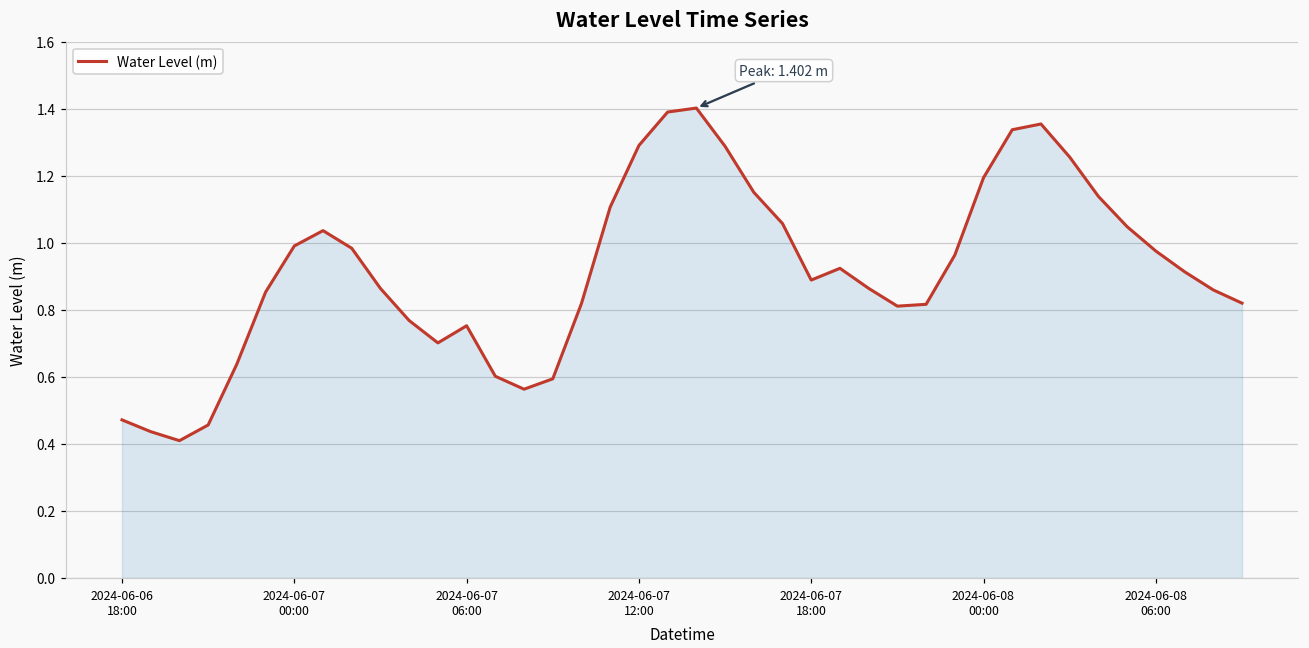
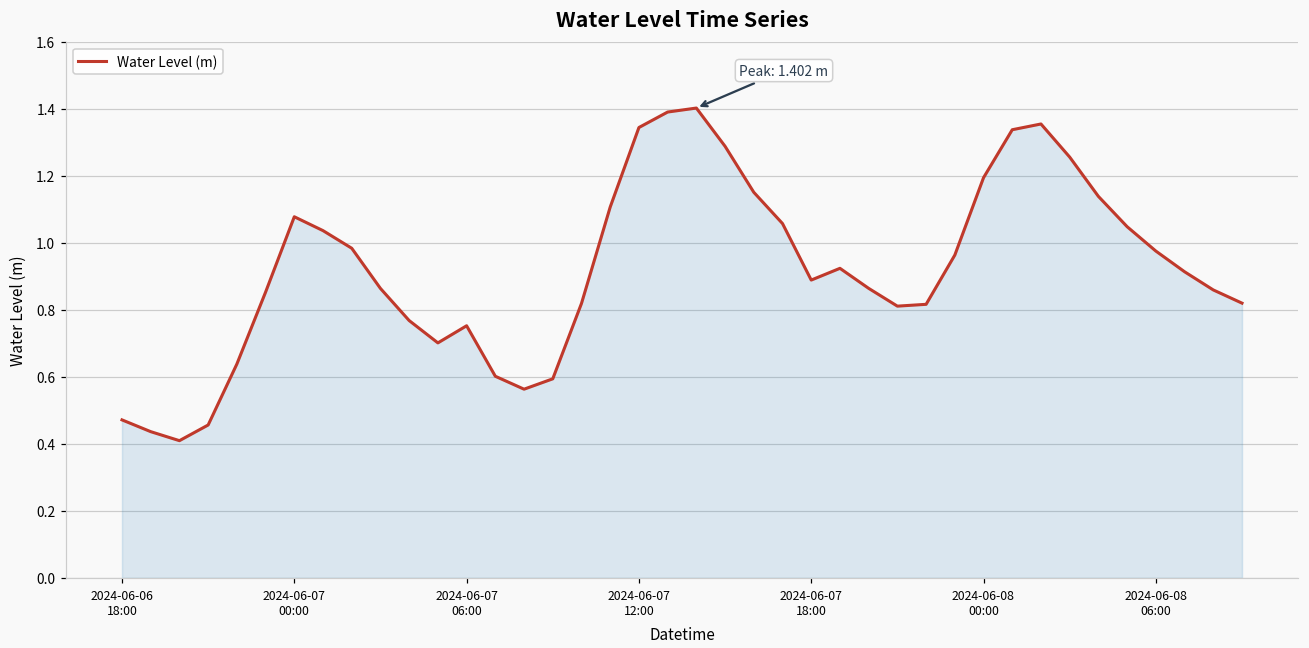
  {
    "2024-06-06 18:00": 0.47,
-   "2024-06-07 00:00": 0.99,
+   "2024-06-07 00:00": 1.08,
    "2024-06-07 06:00": 0.75,
-   "2024-06-07 12:00": 1.29,
+   "2024-06-07 12:00": 1.34,
    "2024-06-07 18:00": 0.89,
    "2024-06-08 00:00": 1.19,
    "2024-06-08 06:00": 0.98
  }
